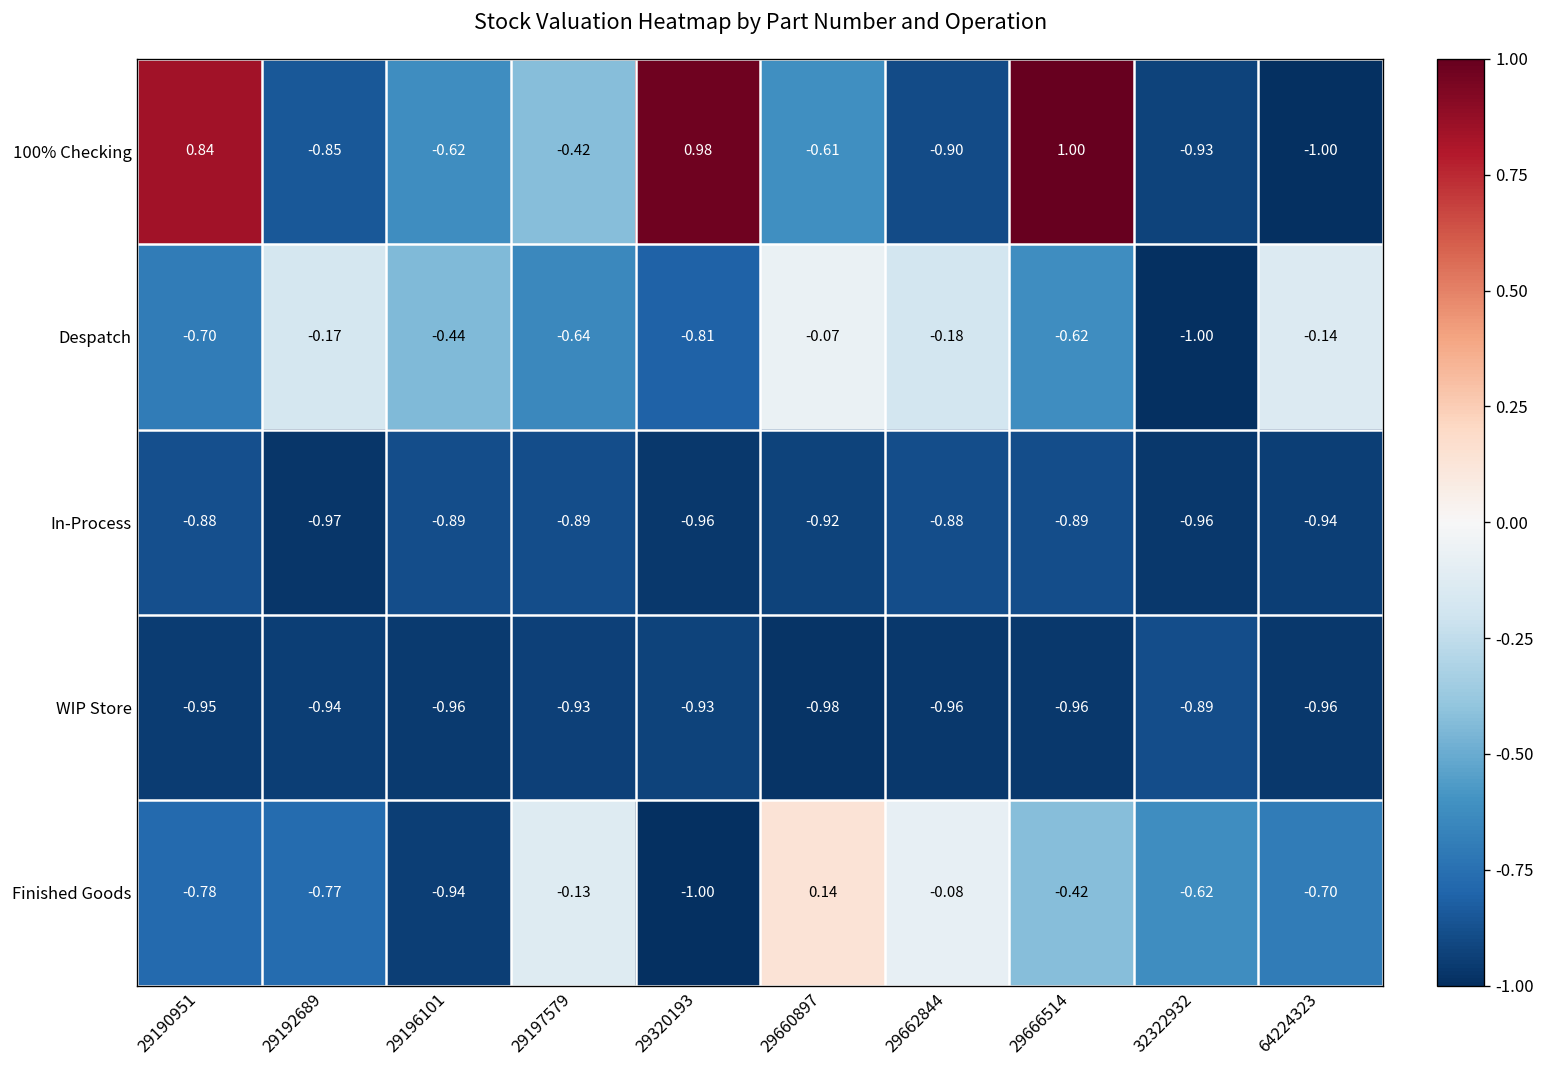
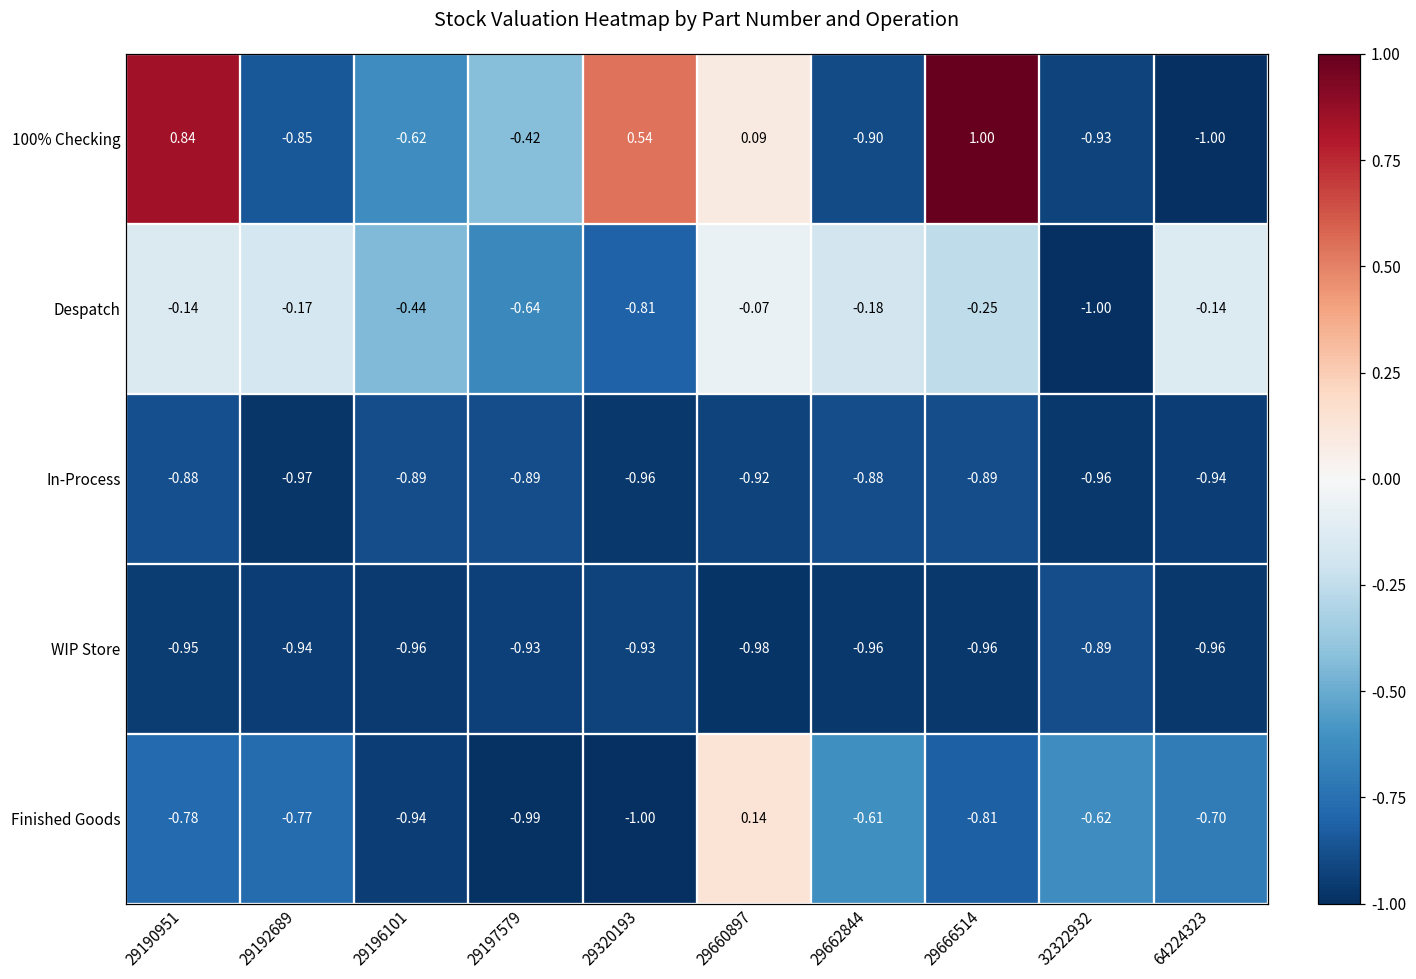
  {
    "100% Checking": {
      "29190951": 0.84,
      "29192689": -0.85,
      "29196101": -0.62,
      "29197579": -0.42,
-     "29320193": 0.98,
-     "29660897": -0.61,
+     "29320193": 0.54,
+     "29660897": 0.09,
      "29662844": -0.90,
      "29666514": 1.00,
      "32322932": -0.93,
      "64224323": -1.00
    },
    "Despatch": {
-     "29190951": -0.70,
+     "29190951": -0.14,
      "29192689": -0.17,
      "29196101": -0.44,
      "29197579": -0.64,
      "29320193": -0.81,
      "29660897": -0.07,
      "29662844": -0.18,
-     "29666514": -0.62,
+     "29666514": -0.25,
      "32322932": -1.00,
      "64224323": -0.14
    },
    "In-Process": {
      "29190951": -0.88,
      "29192689": -0.97,
      "29196101": -0.89,
      "29197579": -0.89,
      "29320193": -0.96,
      "29660897": -0.92,
      "29662844": -0.88,
      "29666514": -0.89,
      "32322932": -0.96,
      "64224323": -0.94
    },
    "WIP Store": {
      "29190951": -0.95,
      "29192689": -0.94,
      "29196101": -0.96,
      "29197579": -0.93,
      "29320193": -0.93,
      "29660897": -0.98,
      "29662844": -0.96,
      "29666514": -0.96,
      "32322932": -0.89,
      "64224323": -0.96
    },
    "Finished Goods": {
      "29190951": -0.78,
      "29192689": -0.77,
      "29196101": -0.94,
-     "29197579": -0.13,
+     "29197579": -0.99,
      "29320193": -1.00,
      "29660897": 0.14,
-     "29662844": -0.08,
-     "29666514": -0.42,
+     "29662844": -0.61,
+     "29666514": -0.81,
      "32322932": -0.62,
      "64224323": -0.70
    }
  }
